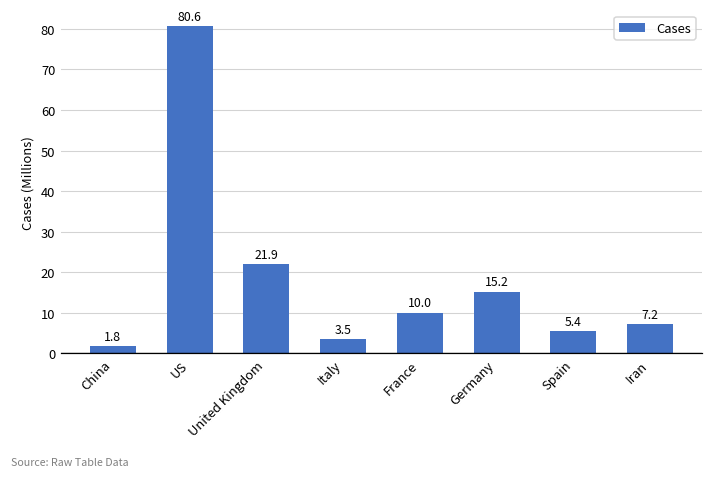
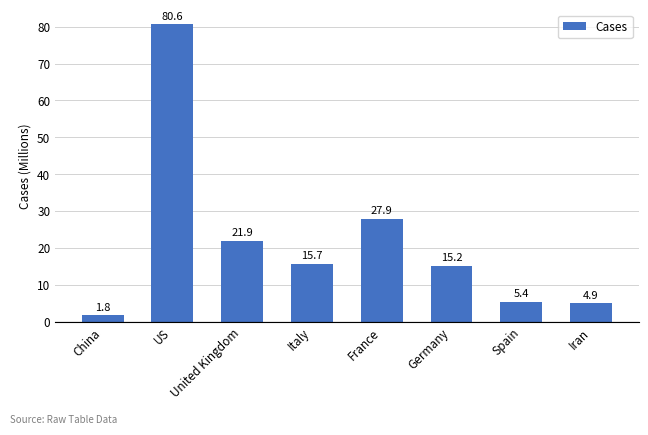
  {
    "China": 1.8,
    "US": 80.6,
    "United Kingdom": 21.9,
-   "Italy": 3.5,
-   "France": 10.0,
+   "Italy": 15.7,
+   "France": 27.9,
    "Germany": 15.2,
    "Spain": 5.4,
-   "Iran": 7.2
+   "Iran": 4.9
  }
